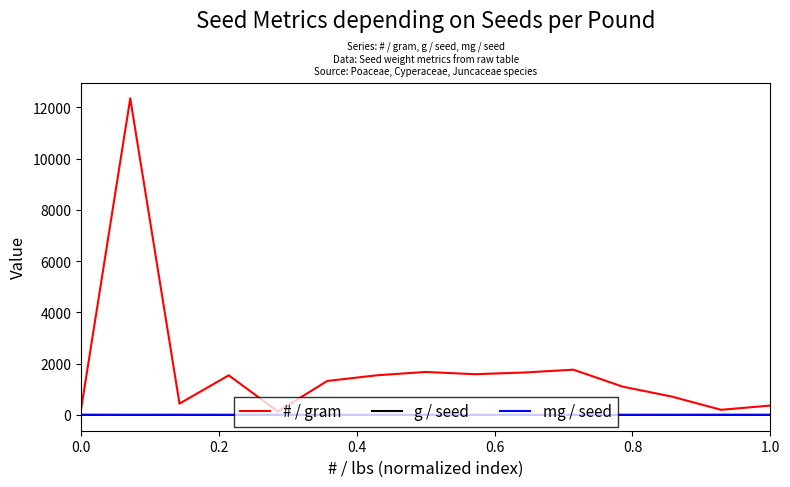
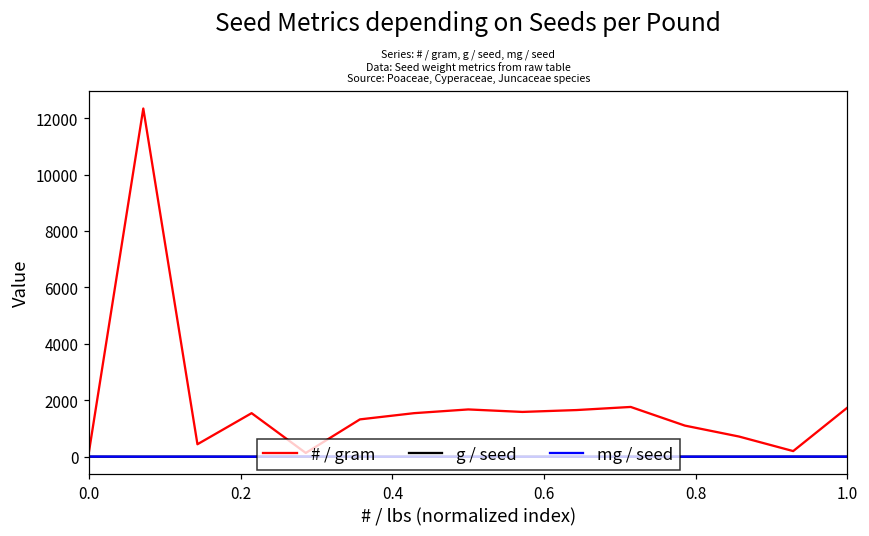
  {
    "# / gram": {
      "0.0": 200,
-     "1.0": 400
+     "1.0": 1700
    },
    "mg / seed": {
      "0.0": 0,
      "1.0": 0
    }
  }
